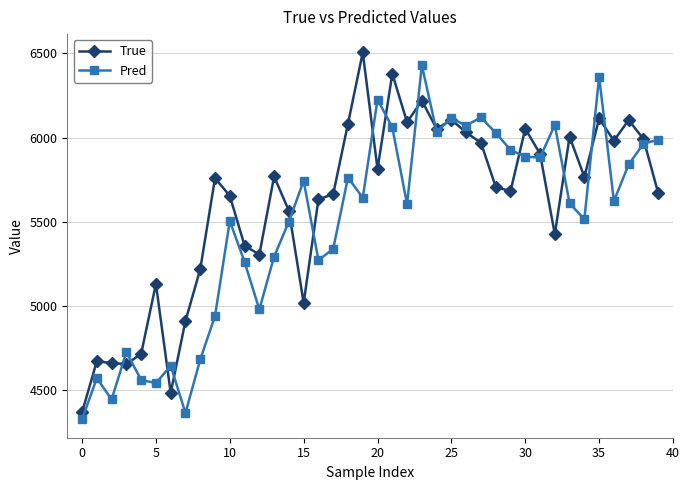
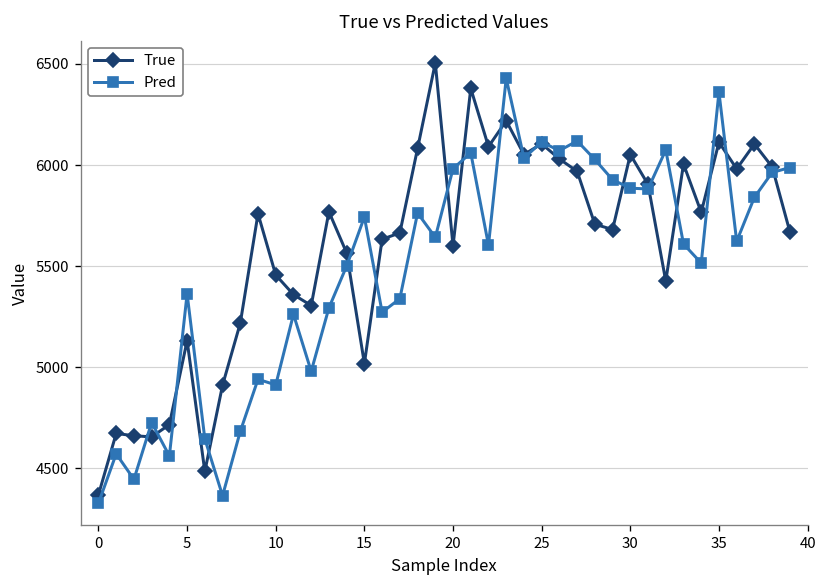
  {
    "True": {
      "0": 4370,
      "5": 5130,
-     "10": 5650,
+     "10": 5460,
      "15": 5020,
-     "20": 5810,
+     "20": 5600,
      "30": 6050,
      "35": 6110
    },
    "Pred": {
      "0": 4330,
-     "5": 4540,
-     "10": 5500,
+     "5": 5360,
+     "10": 4910,
      "15": 5740,
-     "20": 6230,
+     "20": 5980,
      "30": 5890,
      "35": 6360
    }
  }
